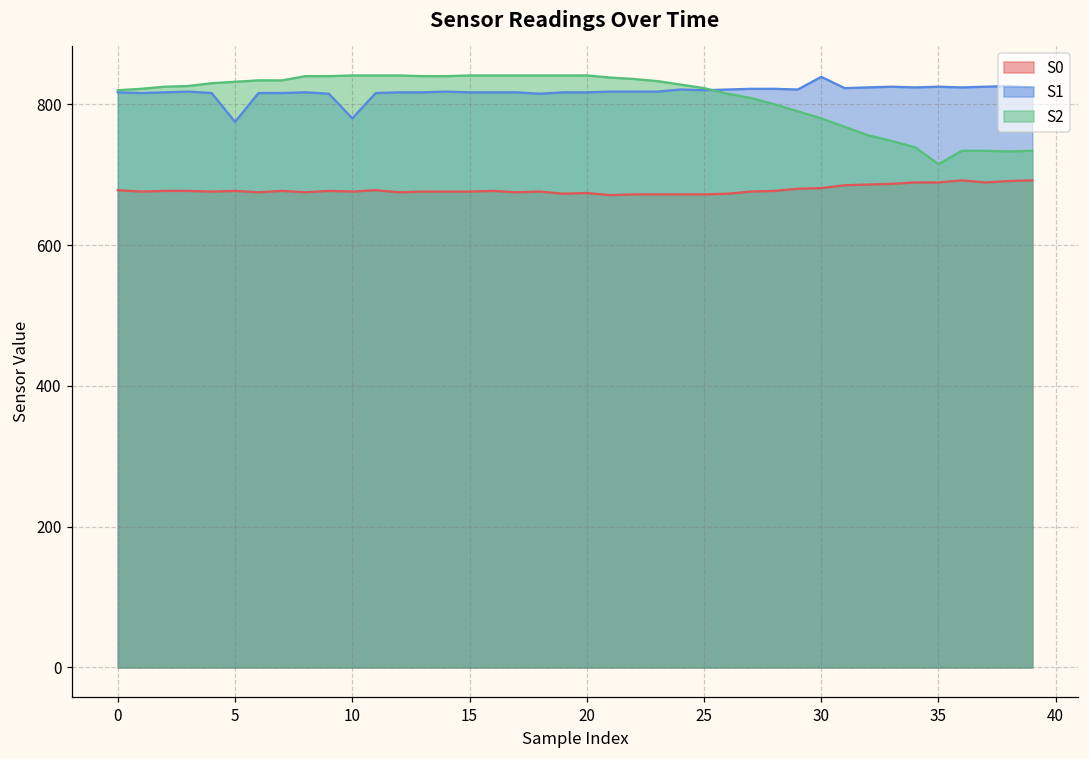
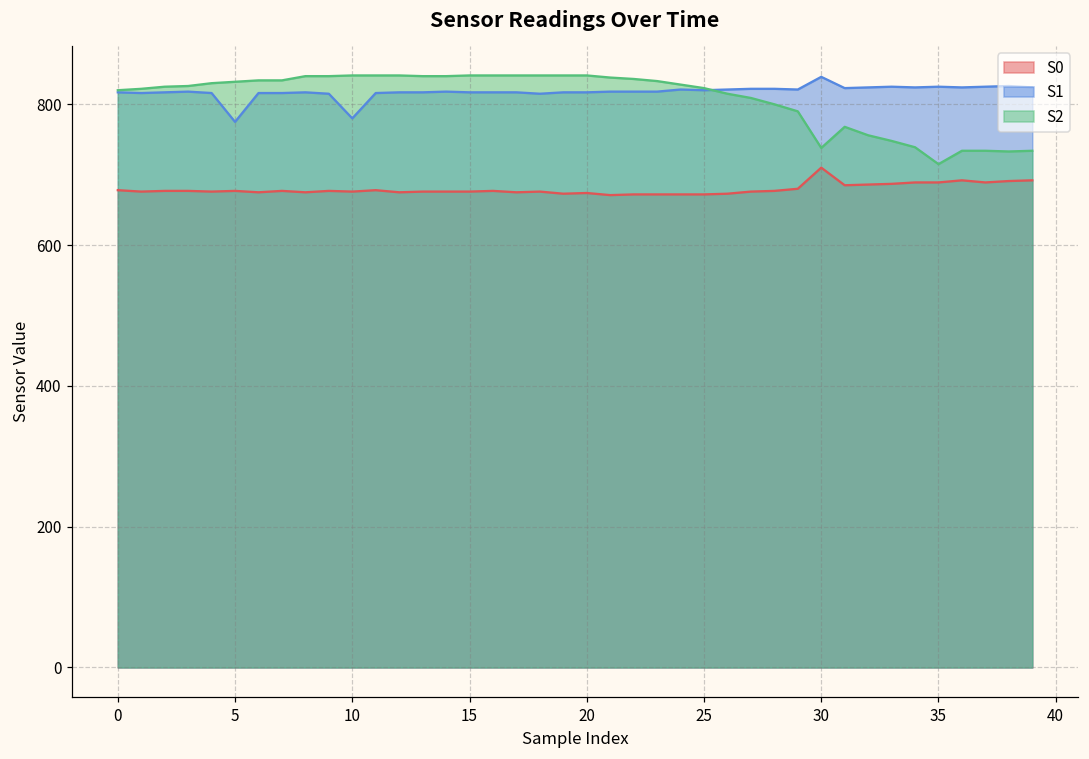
  {
    "S0": {
      "0": 680,
      "5": 680,
      "10": 680,
      "15": 680,
      "20": 670,
      "25": 670,
-     "30": 680,
+     "30": 710,
      "35": 690
    },
    "S1": {
      "5": 780,
      "10": 780,
      "15": 820,
      "20": 820,
      "30": 840,
      "35": 830
    },
    "S2": {
      "5": 830,
      "10": 840,
      "15": 840,
      "20": 840,
-     "30": 780,
+     "30": 740,
      "35": 720
    }
  }
